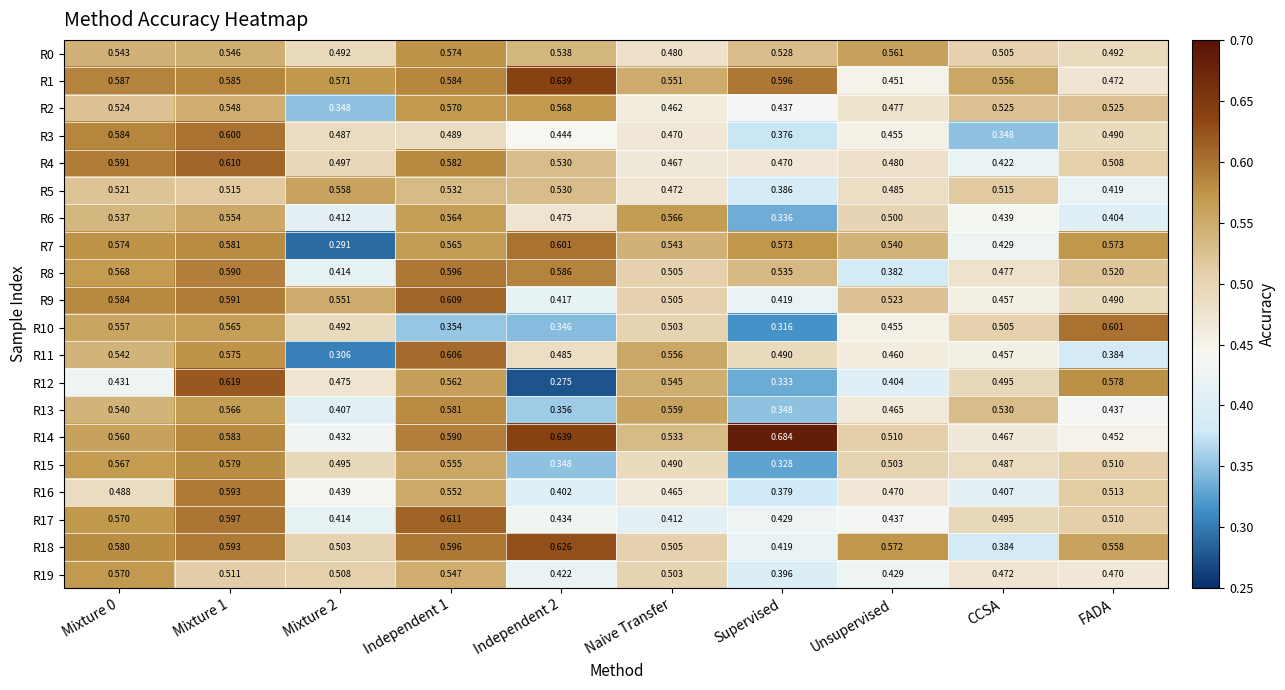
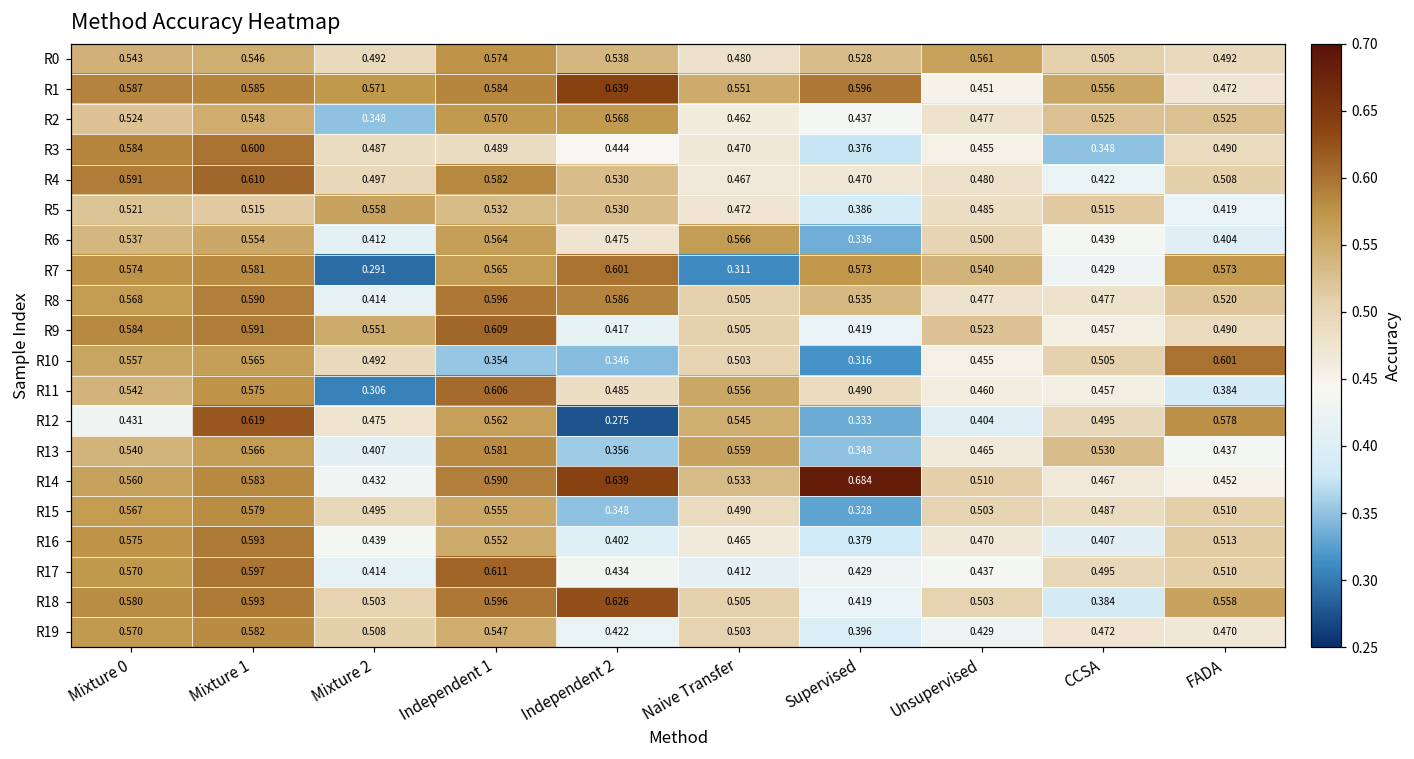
  {
    "R0": {
      "Mixture 0": 0.543,
      "Mixture 1": 0.546,
      "Mixture 2": 0.492,
      "Independent 1": 0.574,
      "Independent 2": 0.538,
      "Naive Transfer": 0.480,
      "Supervised": 0.528,
      "Unsupervised": 0.561,
      "CCSA": 0.505,
      "FADA": 0.492
    },
    "R1": {
      "Mixture 0": 0.587,
      "Mixture 1": 0.585,
      "Mixture 2": 0.571,
      "Independent 1": 0.584,
      "Independent 2": 0.639,
      "Naive Transfer": 0.551,
      "Supervised": 0.596,
      "Unsupervised": 0.451,
      "CCSA": 0.556,
      "FADA": 0.472
    },
    "R2": {
      "Mixture 0": 0.524,
      "Mixture 1": 0.548,
      "Mixture 2": 0.348,
      "Independent 1": 0.570,
      "Independent 2": 0.568,
      "Naive Transfer": 0.462,
      "Supervised": 0.437,
      "Unsupervised": 0.477,
      "CCSA": 0.525,
      "FADA": 0.525
    },
    "R3": {
      "Mixture 0": 0.584,
      "Mixture 1": 0.600,
      "Mixture 2": 0.487,
      "Independent 1": 0.489,
      "Independent 2": 0.444,
      "Naive Transfer": 0.470,
      "Supervised": 0.376,
      "Unsupervised": 0.455,
      "CCSA": 0.348,
      "FADA": 0.490
    },
    "R4": {
      "Mixture 0": 0.591,
      "Mixture 1": 0.610,
      "Mixture 2": 0.497,
      "Independent 1": 0.582,
      "Independent 2": 0.530,
      "Naive Transfer": 0.467,
      "Supervised": 0.470,
      "Unsupervised": 0.480,
      "CCSA": 0.422,
      "FADA": 0.508
    },
    "R5": {
      "Mixture 0": 0.521,
      "Mixture 1": 0.515,
      "Mixture 2": 0.558,
      "Independent 1": 0.532,
      "Independent 2": 0.530,
      "Naive Transfer": 0.472,
      "Supervised": 0.386,
      "Unsupervised": 0.485,
      "CCSA": 0.515,
      "FADA": 0.419
    },
    "R6": {
      "Mixture 0": 0.537,
      "Mixture 1": 0.554,
      "Mixture 2": 0.412,
      "Independent 1": 0.564,
      "Independent 2": 0.475,
      "Naive Transfer": 0.566,
      "Supervised": 0.336,
      "Unsupervised": 0.500,
      "CCSA": 0.439,
      "FADA": 0.404
    },
    "R7": {
      "Mixture 0": 0.574,
      "Mixture 1": 0.581,
      "Mixture 2": 0.291,
      "Independent 1": 0.565,
      "Independent 2": 0.601,
-     "Naive Transfer": 0.543,
+     "Naive Transfer": 0.311,
      "Supervised": 0.573,
      "Unsupervised": 0.540,
      "CCSA": 0.429,
      "FADA": 0.573
    },
    "R8": {
      "Mixture 0": 0.568,
      "Mixture 1": 0.590,
      "Mixture 2": 0.414,
      "Independent 1": 0.596,
      "Independent 2": 0.586,
      "Naive Transfer": 0.505,
      "Supervised": 0.535,
-     "Unsupervised": 0.382,
+     "Unsupervised": 0.477,
      "CCSA": 0.477,
      "FADA": 0.520
    },
    "R9": {
      "Mixture 0": 0.584,
      "Mixture 1": 0.591,
      "Mixture 2": 0.551,
      "Independent 1": 0.609,
      "Independent 2": 0.417,
      "Naive Transfer": 0.505,
      "Supervised": 0.419,
      "Unsupervised": 0.523,
      "CCSA": 0.457,
      "FADA": 0.490
    },
    "R10": {
      "Mixture 0": 0.557,
      "Mixture 1": 0.565,
      "Mixture 2": 0.492,
      "Independent 1": 0.354,
      "Independent 2": 0.346,
      "Naive Transfer": 0.503,
      "Supervised": 0.316,
      "Unsupervised": 0.455,
      "CCSA": 0.505,
      "FADA": 0.601
    },
    "R11": {
      "Mixture 0": 0.542,
      "Mixture 1": 0.575,
      "Mixture 2": 0.306,
      "Independent 1": 0.606,
      "Independent 2": 0.485,
      "Naive Transfer": 0.556,
      "Supervised": 0.490,
      "Unsupervised": 0.460,
      "CCSA": 0.457,
      "FADA": 0.384
    },
    "R12": {
      "Mixture 0": 0.431,
      "Mixture 1": 0.619,
      "Mixture 2": 0.475,
      "Independent 1": 0.562,
      "Independent 2": 0.275,
      "Naive Transfer": 0.545,
      "Supervised": 0.333,
      "Unsupervised": 0.404,
      "CCSA": 0.495,
      "FADA": 0.578
    },
    "R13": {
      "Mixture 0": 0.540,
      "Mixture 1": 0.566,
      "Mixture 2": 0.407,
      "Independent 1": 0.581,
      "Independent 2": 0.356,
      "Naive Transfer": 0.559,
      "Supervised": 0.348,
      "Unsupervised": 0.465,
      "CCSA": 0.530,
      "FADA": 0.437
    },
    "R14": {
      "Mixture 0": 0.560,
      "Mixture 1": 0.583,
      "Mixture 2": 0.432,
      "Independent 1": 0.590,
      "Independent 2": 0.639,
      "Naive Transfer": 0.533,
      "Supervised": 0.684,
      "Unsupervised": 0.510,
      "CCSA": 0.467,
      "FADA": 0.452
    },
    "R15": {
      "Mixture 0": 0.567,
      "Mixture 1": 0.579,
      "Mixture 2": 0.495,
      "Independent 1": 0.555,
      "Independent 2": 0.348,
      "Naive Transfer": 0.490,
      "Supervised": 0.328,
      "Unsupervised": 0.503,
      "CCSA": 0.487,
      "FADA": 0.510
    },
    "R16": {
-     "Mixture 0": 0.488,
+     "Mixture 0": 0.575,
      "Mixture 1": 0.593,
      "Mixture 2": 0.439,
      "Independent 1": 0.552,
      "Independent 2": 0.402,
      "Naive Transfer": 0.465,
      "Supervised": 0.379,
      "Unsupervised": 0.470,
      "CCSA": 0.407,
      "FADA": 0.513
    },
    "R17": {
      "Mixture 0": 0.570,
      "Mixture 1": 0.597,
      "Mixture 2": 0.414,
      "Independent 1": 0.611,
      "Independent 2": 0.434,
      "Naive Transfer": 0.412,
      "Supervised": 0.429,
      "Unsupervised": 0.437,
      "CCSA": 0.495,
      "FADA": 0.510
    },
    "R18": {
      "Mixture 0": 0.580,
      "Mixture 1": 0.593,
      "Mixture 2": 0.503,
      "Independent 1": 0.596,
      "Independent 2": 0.626,
      "Naive Transfer": 0.505,
      "Supervised": 0.419,
-     "Unsupervised": 0.572,
+     "Unsupervised": 0.503,
      "CCSA": 0.384,
      "FADA": 0.558
    },
    "R19": {
      "Mixture 0": 0.570,
-     "Mixture 1": 0.511,
+     "Mixture 1": 0.582,
      "Mixture 2": 0.508,
      "Independent 1": 0.547,
      "Independent 2": 0.422,
      "Naive Transfer": 0.503,
      "Supervised": 0.396,
      "Unsupervised": 0.429,
      "CCSA": 0.472,
      "FADA": 0.470
    }
  }
